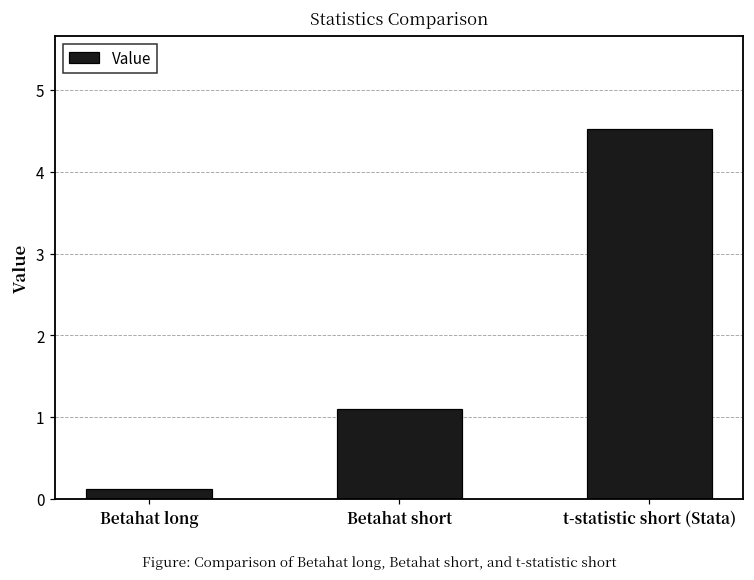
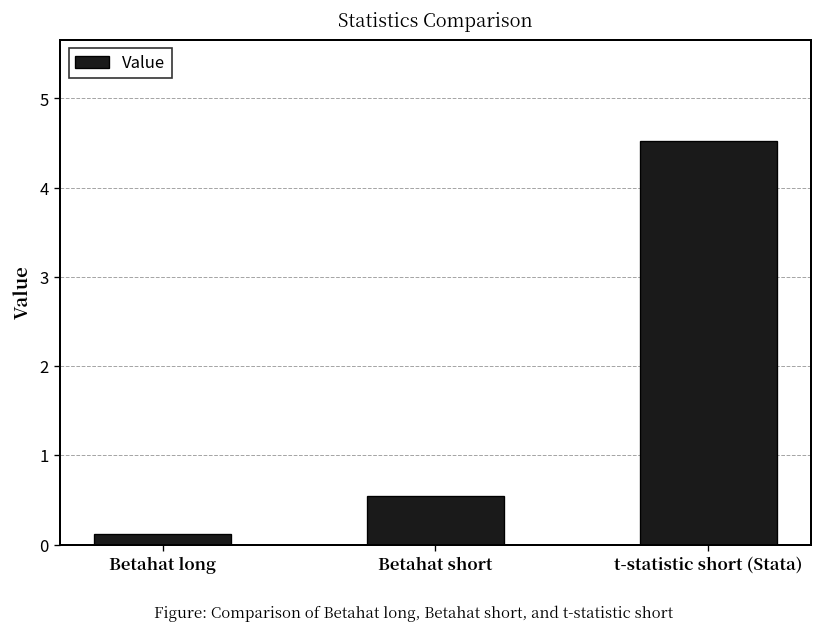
  {
    "Betahat long": 0.1,
-   "Betahat short": 1.1,
+   "Betahat short": 0.5,
    "t-statistic short (Stata)": 4.5
  }
